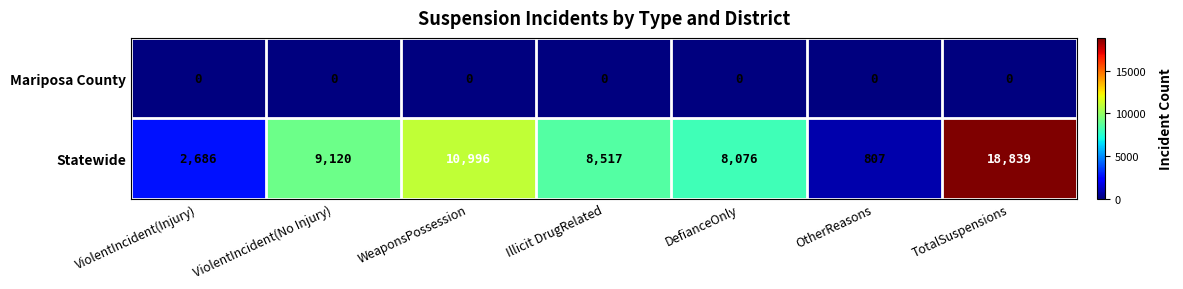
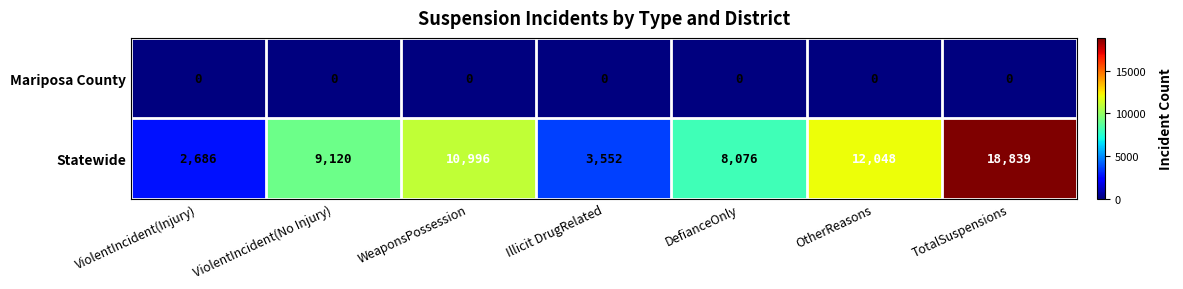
  {
    "Mariposa County": {
      "ViolentIncident(Injury)": "0",
      "ViolentIncident(No Injury)": "0",
      "WeaponsPossession": "0",
      "Illicit DrugRelated": "0",
      "DefianceOnly": "0",
      "OtherReasons": "0",
      "TotalSuspensions": "0"
    },
    "Statewide": {
      "ViolentIncident(Injury)": "2,686",
      "ViolentIncident(No Injury)": "9,120",
      "WeaponsPossession": "10,996",
-     "Illicit DrugRelated": "8,517",
+     "Illicit DrugRelated": "3,552",
      "DefianceOnly": "8,076",
-     "OtherReasons": "807",
+     "OtherReasons": "12,048",
      "TotalSuspensions": "18,839"
    }
  }
